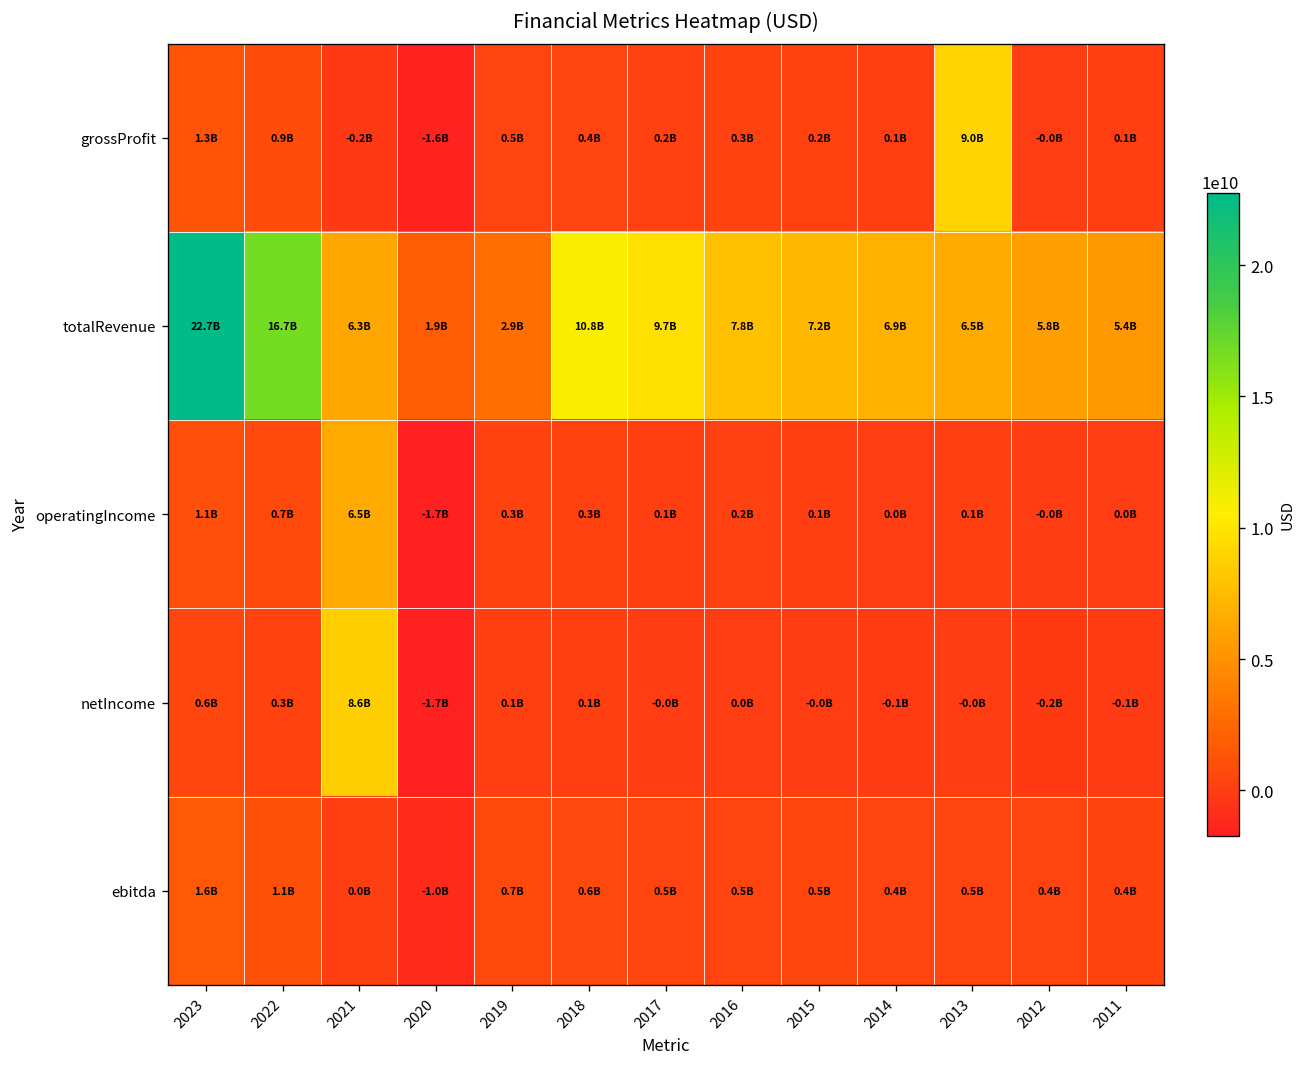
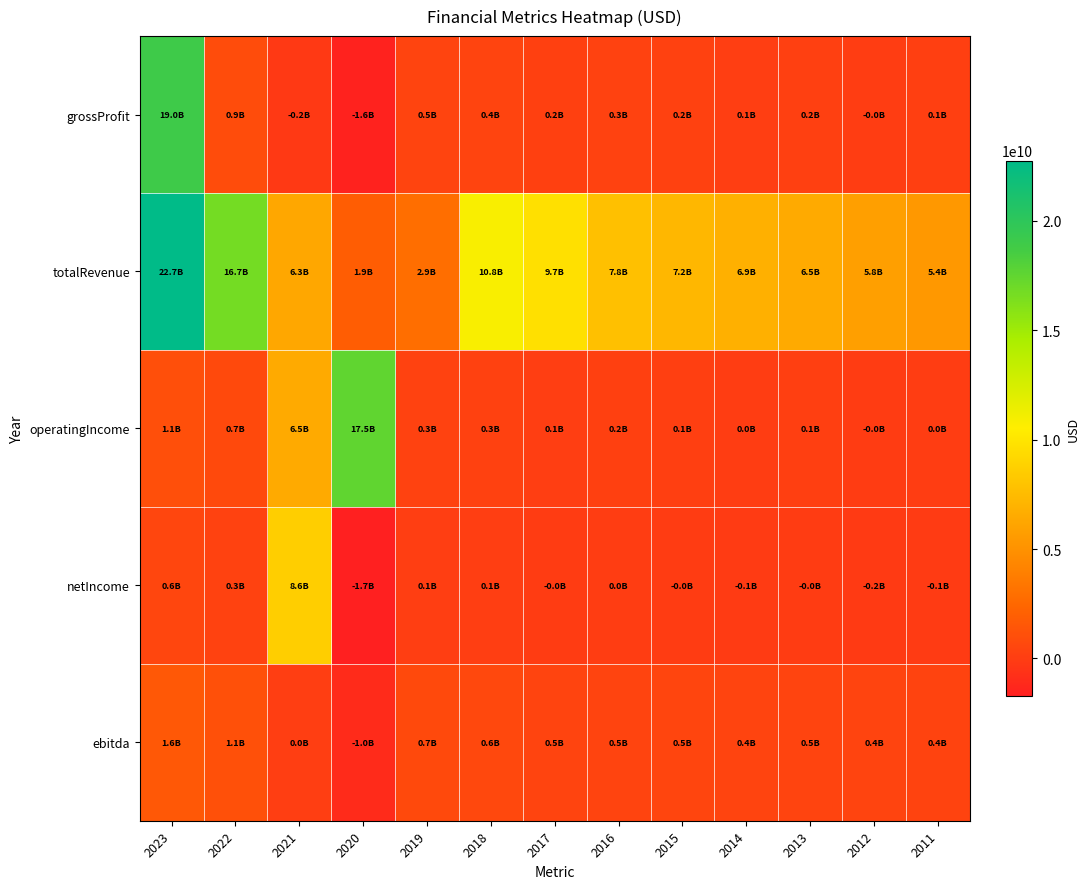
  {
    "grossProfit": {
-     "2023": "1.3B",
+     "2023": "19.0B",
      "2022": "0.9B",
      "2021": "-0.2B",
      "2020": "-1.6B",
      "2019": "0.5B",
      "2018": "0.4B",
      "2017": "0.2B",
      "2016": "0.3B",
      "2015": "0.2B",
      "2014": "0.1B",
-     "2013": "9.0B",
+     "2013": "0.2B",
      "2012": "-0.0B",
      "2011": "0.1B"
    },
    "totalRevenue": {
      "2023": "22.7B",
      "2022": "16.7B",
      "2021": "6.3B",
      "2020": "1.9B",
      "2019": "2.9B",
      "2018": "10.8B",
      "2017": "9.7B",
      "2016": "7.8B",
      "2015": "7.2B",
      "2014": "6.9B",
      "2013": "6.5B",
      "2012": "5.8B",
      "2011": "5.4B"
    },
    "operatingIncome": {
      "2023": "1.1B",
      "2022": "0.7B",
      "2021": "6.5B",
-     "2020": "-1.7B",
+     "2020": "17.5B",
      "2019": "0.3B",
      "2018": "0.3B",
      "2017": "0.1B",
      "2016": "0.2B",
      "2015": "0.1B",
      "2014": "0.0B",
      "2013": "0.1B",
      "2012": "-0.0B",
      "2011": "0.0B"
    },
    "netIncome": {
      "2023": "0.6B",
      "2022": "0.3B",
      "2021": "8.6B",
      "2020": "-1.7B",
      "2019": "0.1B",
      "2018": "0.1B",
      "2017": "-0.0B",
      "2016": "0.0B",
      "2015": "-0.0B",
      "2014": "-0.1B",
      "2013": "-0.0B",
      "2012": "-0.2B",
      "2011": "-0.1B"
    },
    "ebitda": {
      "2023": "1.6B",
      "2022": "1.1B",
      "2021": "0.0B",
      "2020": "-1.0B",
      "2019": "0.7B",
      "2018": "0.6B",
      "2017": "0.5B",
      "2016": "0.5B",
      "2015": "0.5B",
      "2014": "0.4B",
      "2013": "0.5B",
      "2012": "0.4B",
      "2011": "0.4B"
    }
  }
